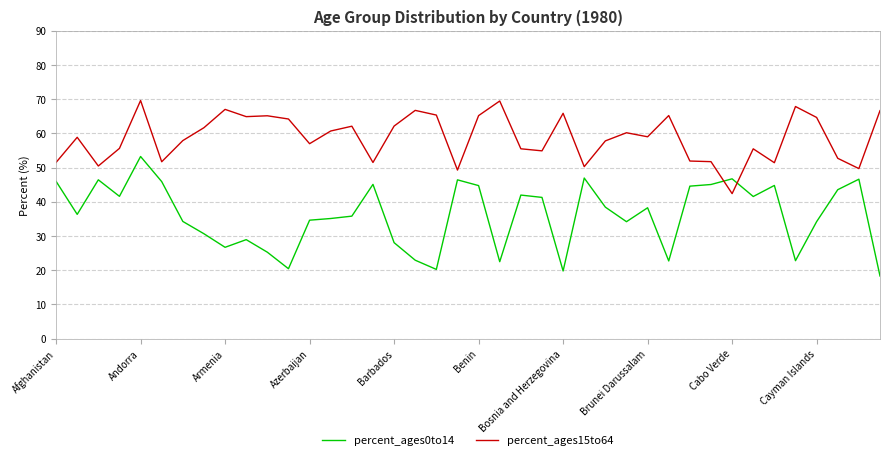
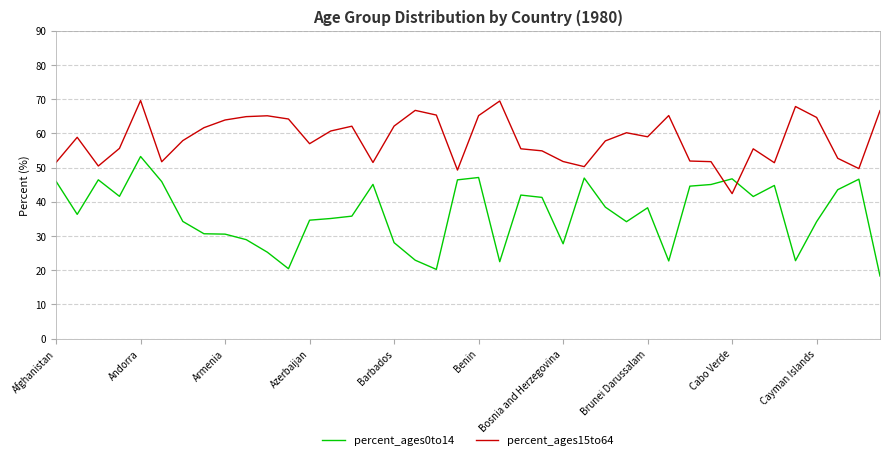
  {
    "percent_ages0to14": {
      "Afghanistan": 46,
      "Andorra": 53,
-     "Armenia": 27,
+     "Armenia": 31,
      "Azerbaijan": 35,
      "Barbados": 28,
-     "Benin": 45,
-     "Bosnia and Herzegovina": 20,
+     "Benin": 47,
+     "Bosnia and Herzegovina": 28,
      "Brunei Darussalam": 38,
      "Cabo Verde": 47,
      "Cayman Islands": 34
    },
    "percent_ages15to64": {
      "Afghanistan": 52,
      "Andorra": 70,
-     "Armenia": 67,
+     "Armenia": 64,
      "Azerbaijan": 57,
      "Barbados": 62,
      "Benin": 65,
-     "Bosnia and Herzegovina": 66,
+     "Bosnia and Herzegovina": 52,
      "Brunei Darussalam": 59,
      "Cabo Verde": 42,
      "Cayman Islands": 65
    }
  }
